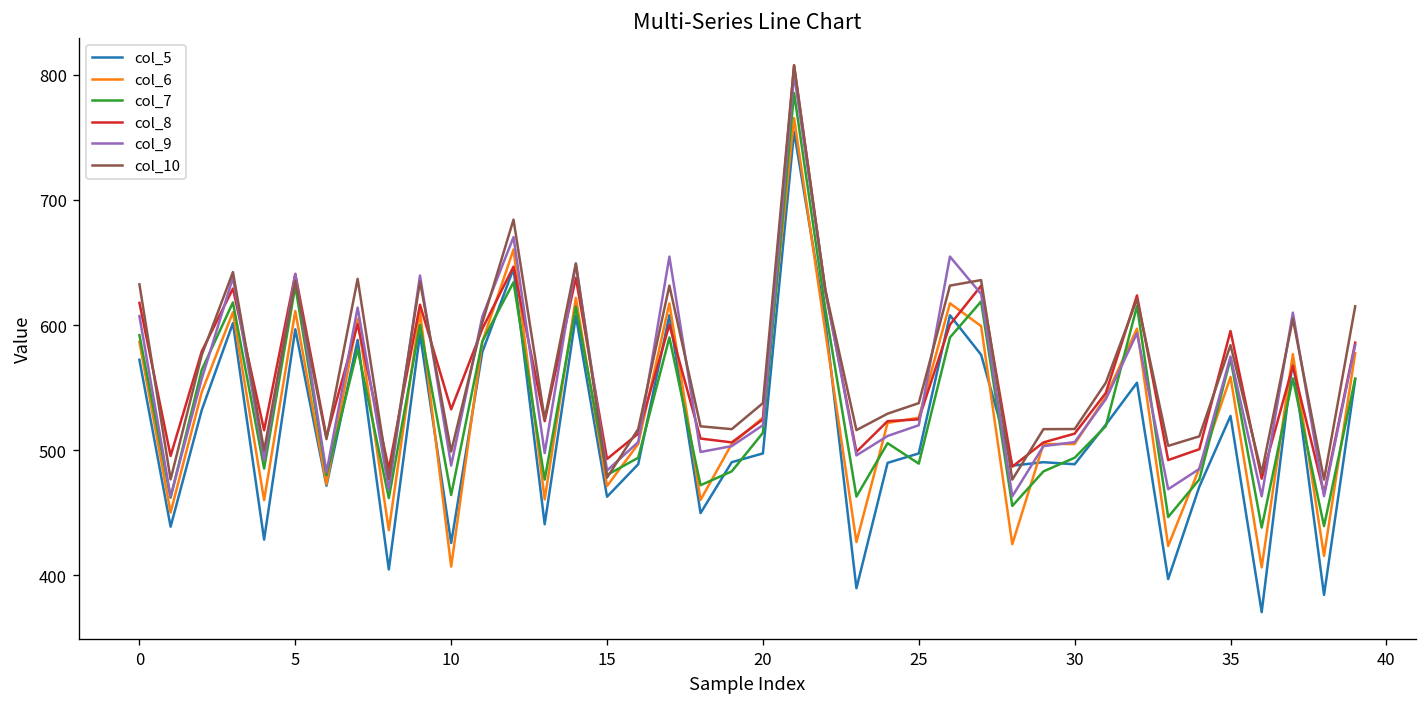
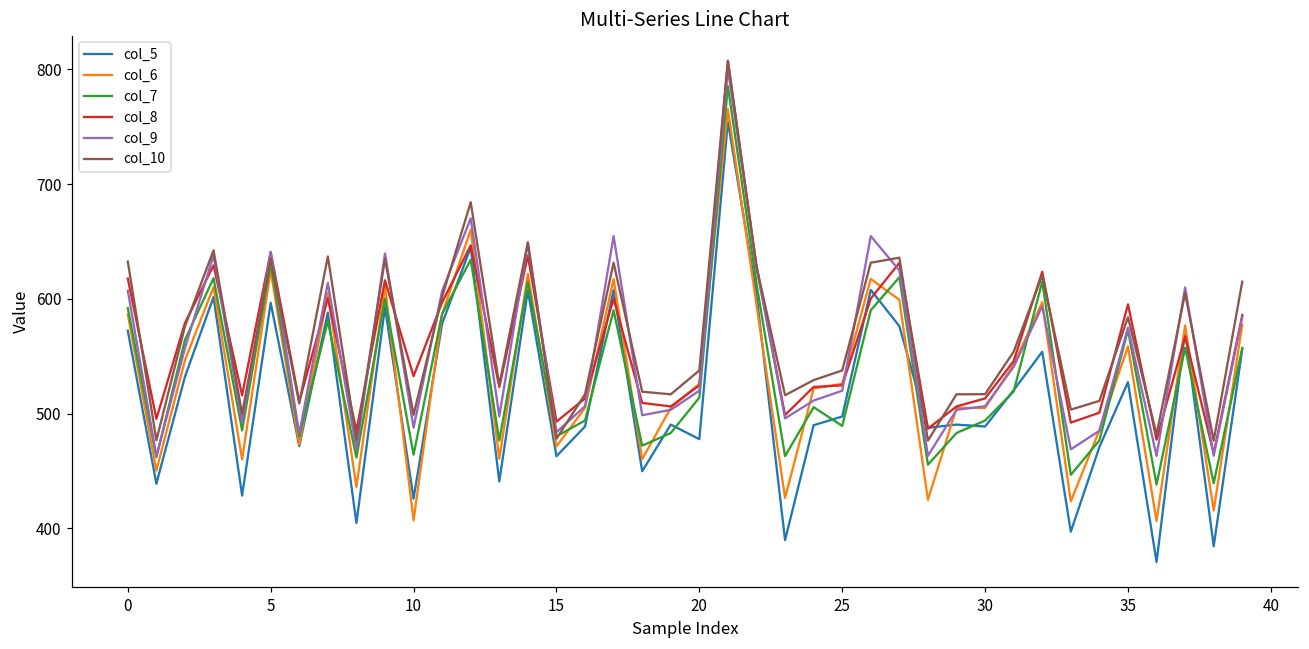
  {
    "col_5": {
      "0": 572,
      "5": 597,
      "10": 426,
      "15": 463,
-     "20": 497,
+     "20": 478,
      "25": 497,
      "30": 489,
      "35": 527
    },
    "col_6": {
      "0": 587,
-     "5": 611,
+     "5": 625,
      "10": 407,
      "15": 471,
      "35": 559
    },
    "col_7": {
      "0": 592,
      "5": 631,
      "10": 464,
      "20": 514,
      "25": 489,
      "30": 494
    },
    "col_8": {
      "0": 618,
      "10": 533,
      "15": 493,
      "30": 513,
      "35": 595
    },
    "col_9": {
      "0": 607,
      "10": 488,
      "15": 484,
      "20": 520,
      "25": 520
    },
    "col_10": {
      "0": 633,
      "5": 635,
      "10": 499,
      "20": 538,
      "25": 538,
      "30": 517,
      "35": 584
    }
  }
